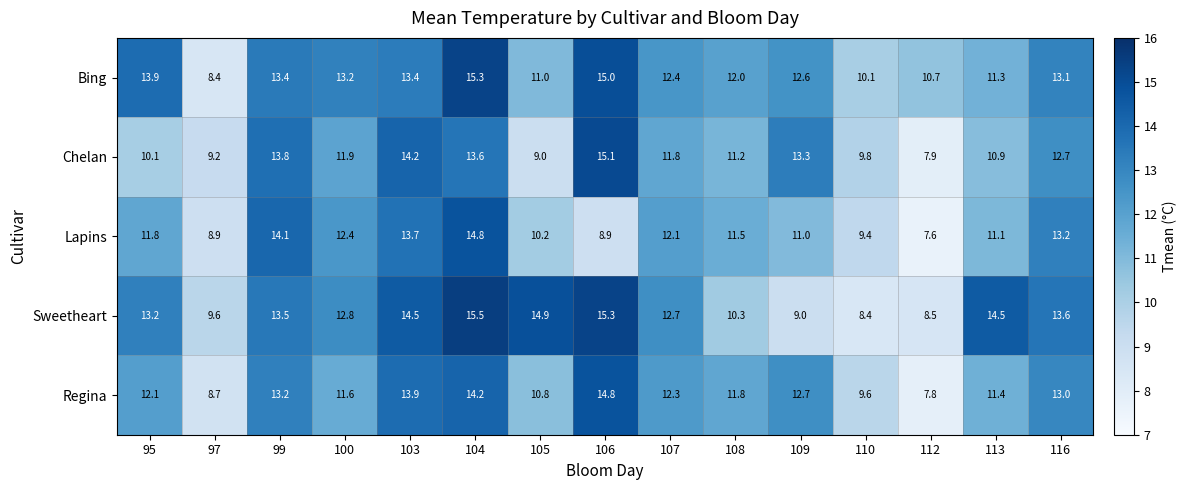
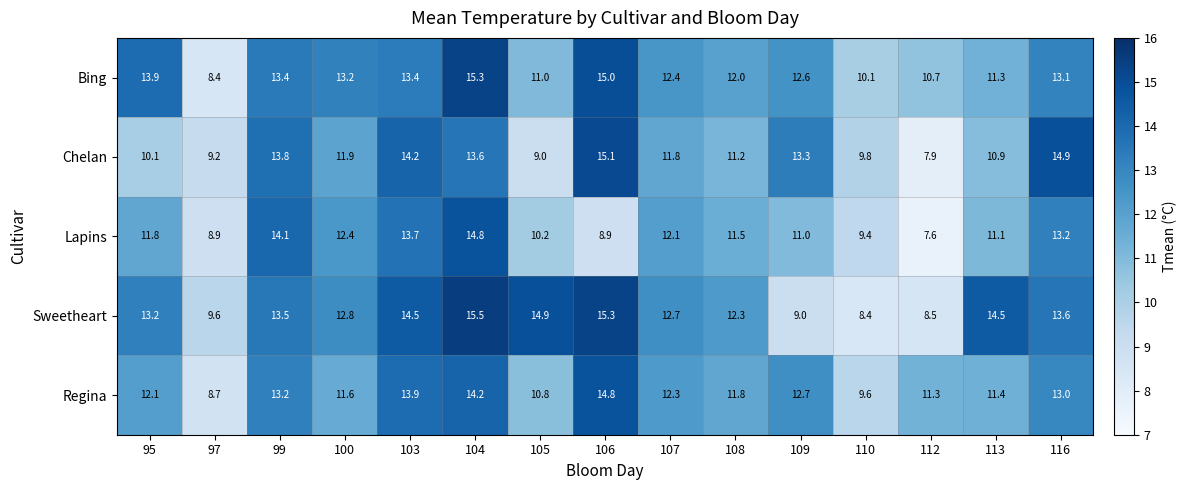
  {
    "Bing": {
      "95": 13.9,
      "97": 8.4,
      "99": 13.4,
      "100": 13.2,
      "103": 13.4,
      "104": 15.3,
      "105": 11.0,
      "106": 15.0,
      "107": 12.4,
      "108": 12.0,
      "109": 12.6,
      "110": 10.1,
      "112": 10.7,
      "113": 11.3,
      "116": 13.1
    },
    "Chelan": {
      "95": 10.1,
      "97": 9.2,
      "99": 13.8,
      "100": 11.9,
      "103": 14.2,
      "104": 13.6,
      "105": 9.0,
      "106": 15.1,
      "107": 11.8,
      "108": 11.2,
      "109": 13.3,
      "110": 9.8,
      "112": 7.9,
      "113": 10.9,
-     "116": 12.7
+     "116": 14.9
    },
    "Lapins": {
      "95": 11.8,
      "97": 8.9,
      "99": 14.1,
      "100": 12.4,
      "103": 13.7,
      "104": 14.8,
      "105": 10.2,
      "106": 8.9,
      "107": 12.1,
      "108": 11.5,
      "109": 11.0,
      "110": 9.4,
      "112": 7.6,
      "113": 11.1,
      "116": 13.2
    },
    "Sweetheart": {
      "95": 13.2,
      "97": 9.6,
      "99": 13.5,
      "100": 12.8,
      "103": 14.5,
      "104": 15.5,
      "105": 14.9,
      "106": 15.3,
      "107": 12.7,
-     "108": 10.3,
+     "108": 12.3,
      "109": 9.0,
      "110": 8.4,
      "112": 8.5,
      "113": 14.5,
      "116": 13.6
    },
    "Regina": {
      "95": 12.1,
      "97": 8.7,
      "99": 13.2,
      "100": 11.6,
      "103": 13.9,
      "104": 14.2,
      "105": 10.8,
      "106": 14.8,
      "107": 12.3,
      "108": 11.8,
      "109": 12.7,
      "110": 9.6,
-     "112": 7.8,
+     "112": 11.3,
      "113": 11.4,
      "116": 13.0
    }
  }
